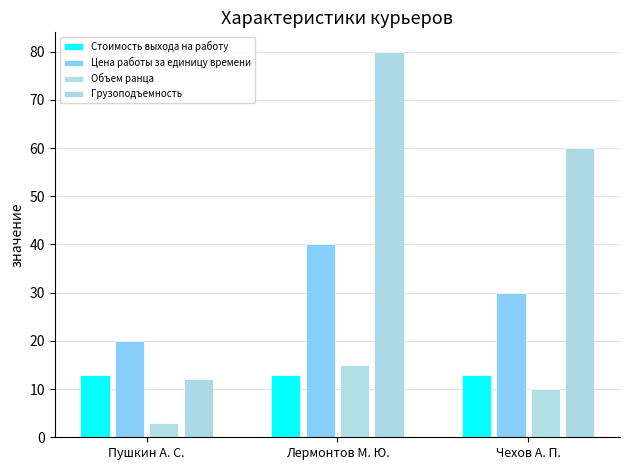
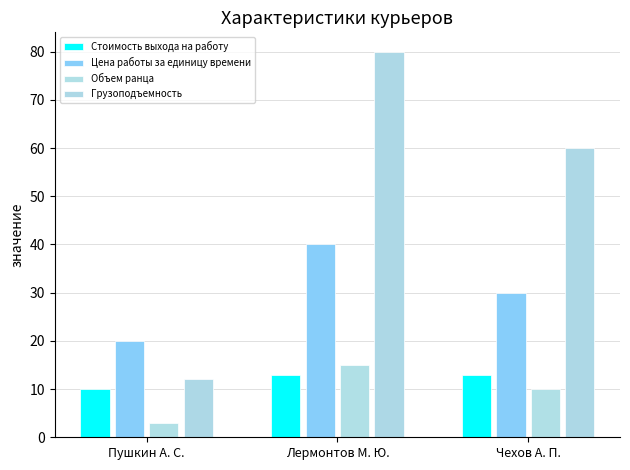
  {
    "Стоимость выхода на работу": {
-     "Пушкин А. С.": 13,
+     "Пушкин А. С.": 10,
      "Лермонтов М. Ю.": 13,
      "Чехов А. П.": 13
    }
  }
